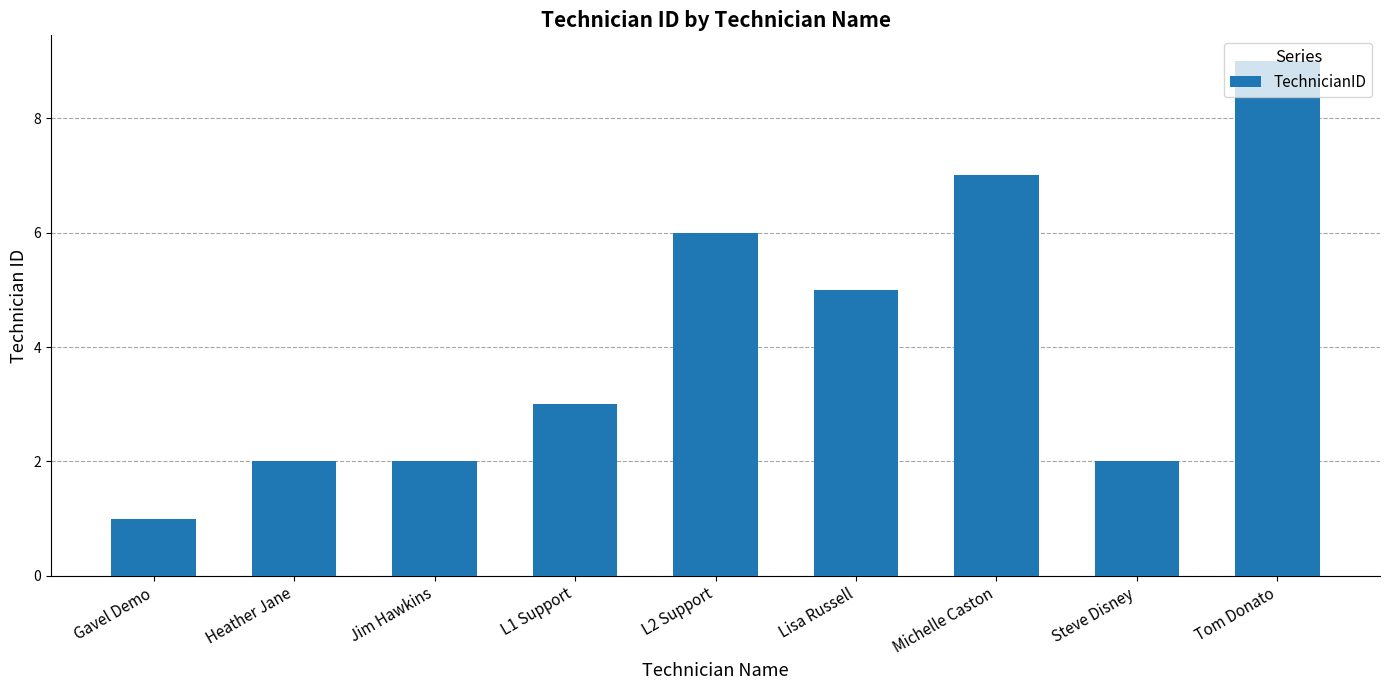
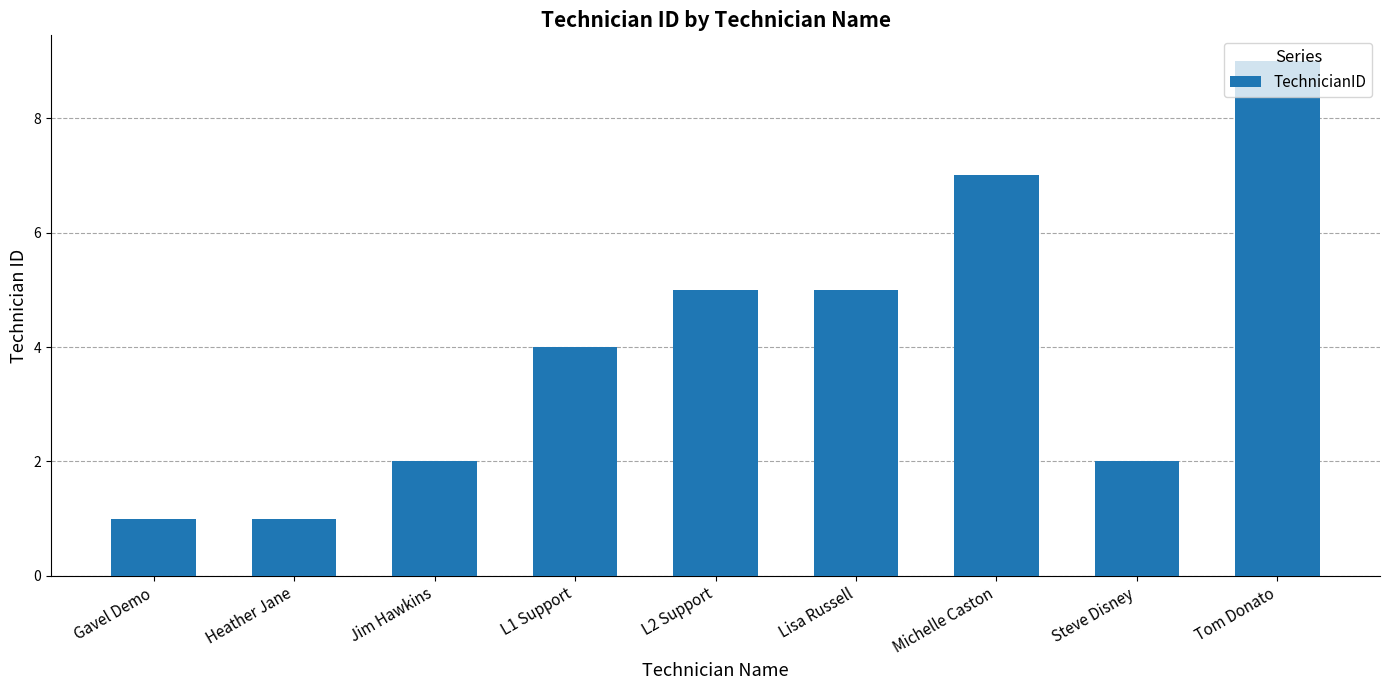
  {
    "Gavel Demo": 1,
-   "Heather Jane": 2,
+   "Heather Jane": 1,
    "Jim Hawkins": 2,
-   "L1 Support": 3,
-   "L2 Support": 6,
+   "L1 Support": 4,
+   "L2 Support": 5,
    "Lisa Russell": 5,
    "Michelle Caston": 7,
    "Steve Disney": 2
  }
